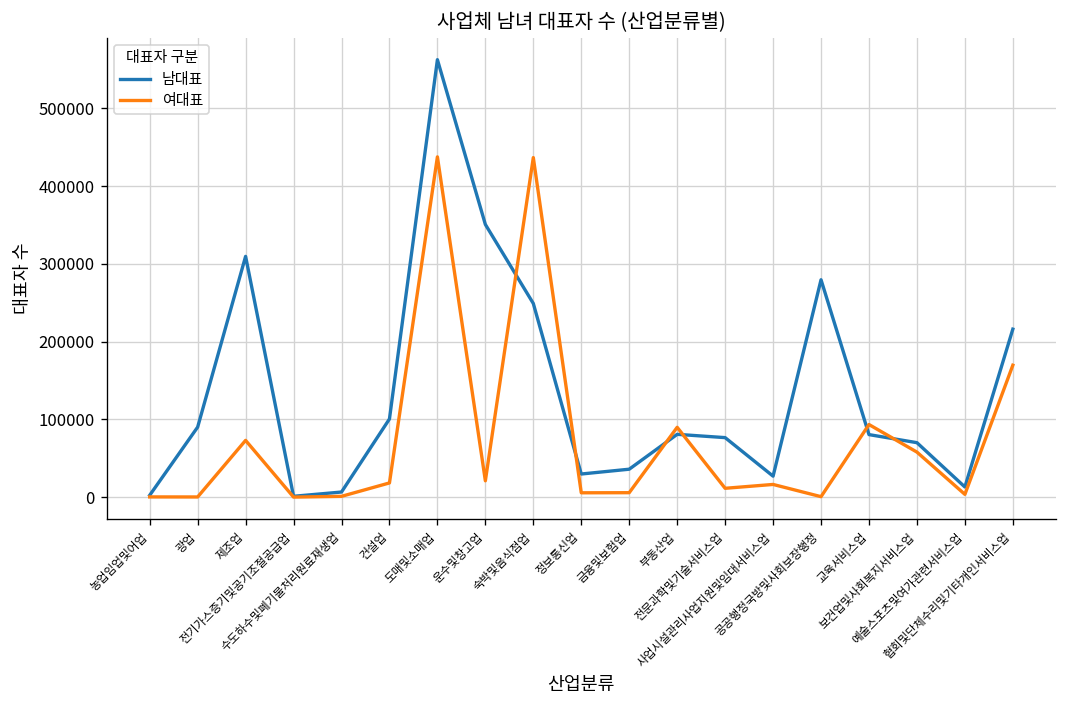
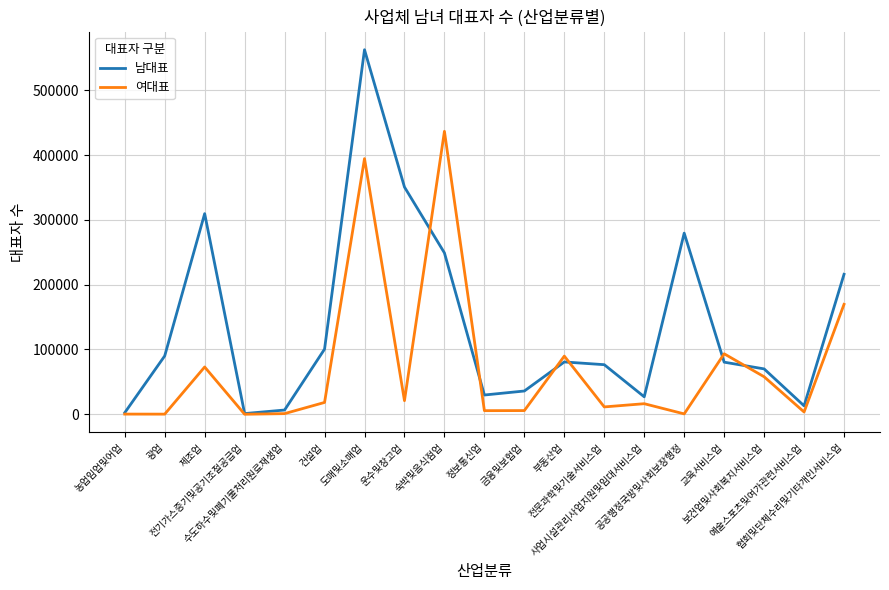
  {
    "남대표": {
      "광업": 90000,
      "제조업": 310000,
      "수도하수및폐기물처리원료재생업": 10000,
      "건설업": 100000,
      "도매및소매업": 560000,
      "운수및창고업": 350000,
      "숙박및음식점업": 250000,
      "정보통신업": 30000,
      "금융및보험업": 40000,
      "부동산업": 80000,
      "전문과학및기술서비스업": 80000,
      "사업시설관리사업지원및임대서비스업": 30000,
      "공공행정국방및사회보장행정": 280000,
      "교육서비스업": 80000,
      "보건업및사회복지서비스업": 70000,
      "예술스포츠및여가관련서비스업": 10000,
      "협회및단체수리및기타개인서비스업": 220000
    },
    "여대표": {
      "광업": 0,
      "제조업": 70000,
      "수도하수및폐기물처리원료재생업": 0,
      "건설업": 20000,
-     "도매및소매업": 440000,
+     "도매및소매업": 390000,
      "운수및창고업": 20000,
      "숙박및음식점업": 440000,
      "정보통신업": 10000,
      "금융및보험업": 10000,
      "부동산업": 90000,
      "전문과학및기술서비스업": 10000,
      "사업시설관리사업지원및임대서비스업": 20000,
      "공공행정국방및사회보장행정": 0,
      "교육서비스업": 90000,
      "보건업및사회복지서비스업": 60000,
      "예술스포츠및여가관련서비스업": 0,
      "협회및단체수리및기타개인서비스업": 170000
    }
  }
